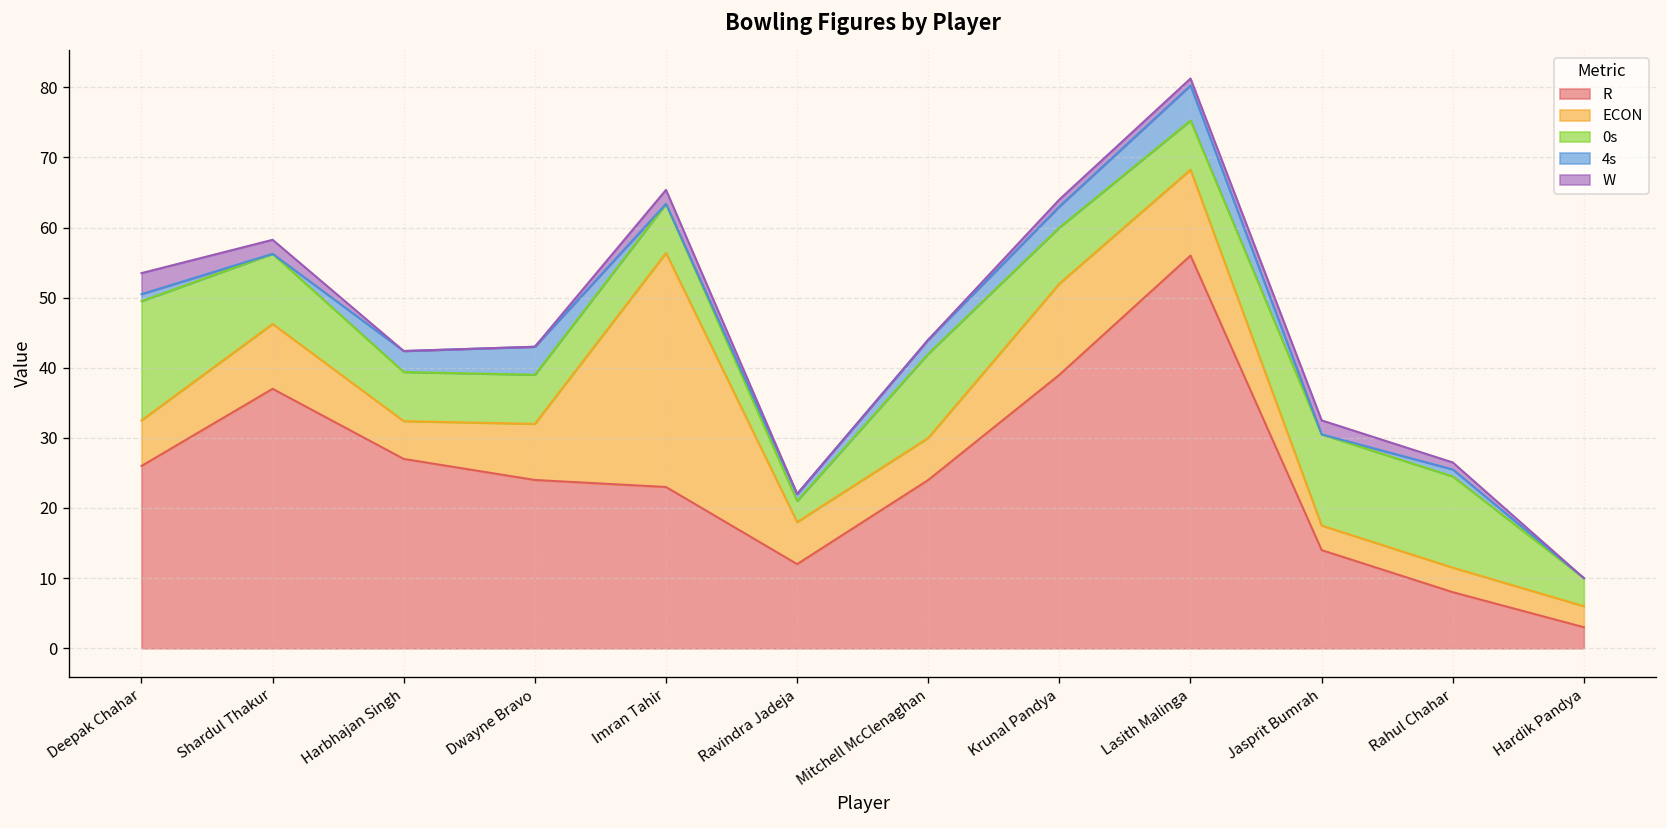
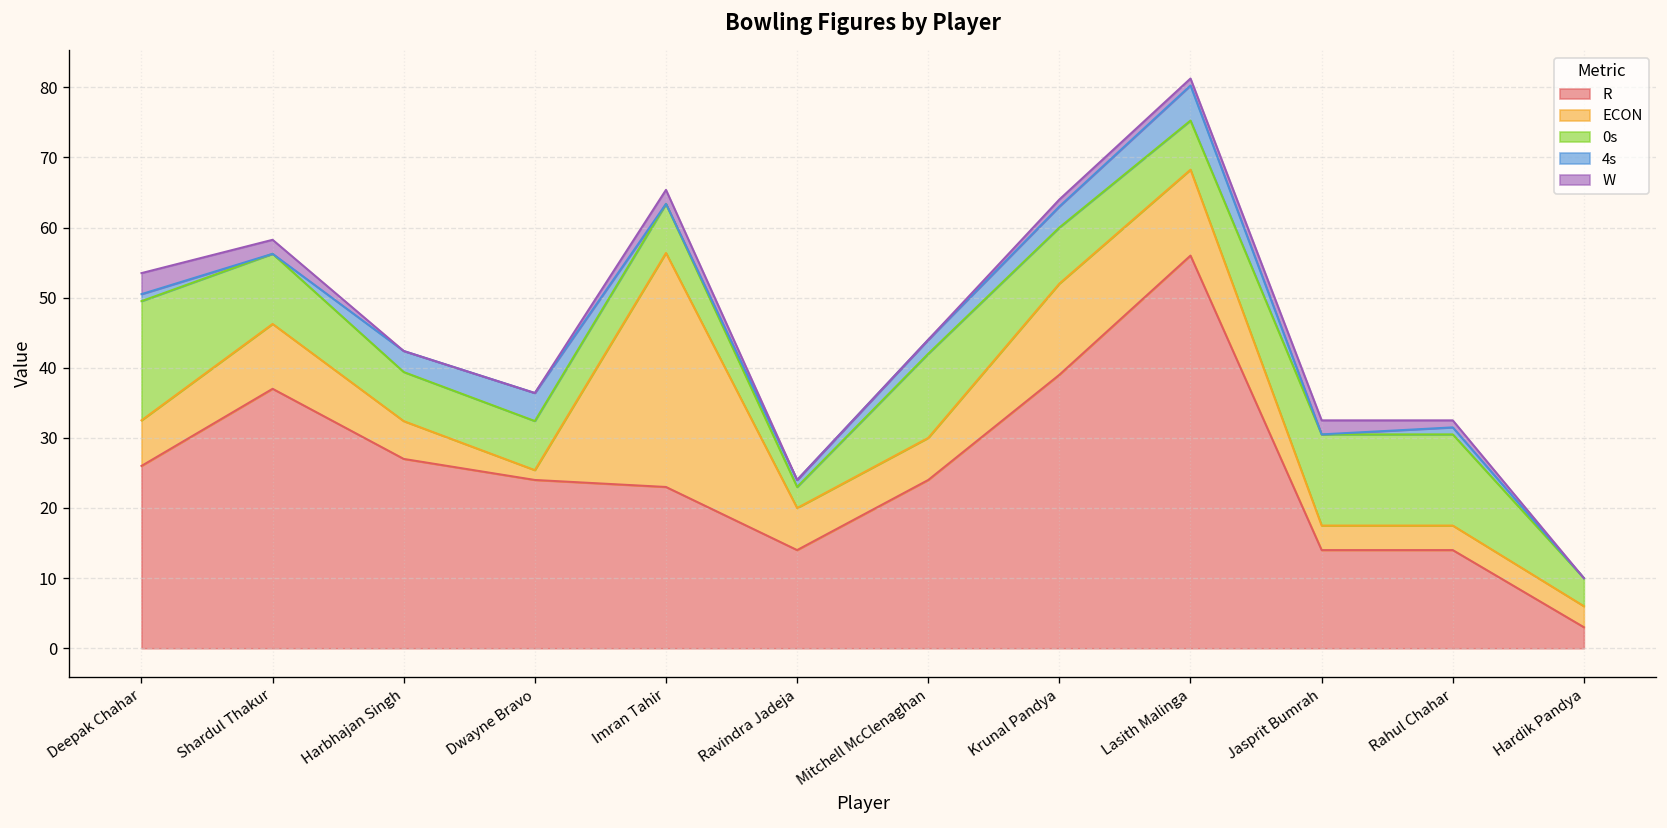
  {
    "R": {
      "Deepak Chahar": 26,
      "Shardul Thakur": 37,
      "Harbhajan Singh": 27,
      "Dwayne Bravo": 24,
      "Imran Tahir": 23,
-     "Ravindra Jadeja": 12,
+     "Ravindra Jadeja": 14,
      "Mitchell McClenaghan": 24,
      "Krunal Pandya": 39,
      "Lasith Malinga": 56,
      "Jasprit Bumrah": 14,
-     "Rahul Chahar": 8,
+     "Rahul Chahar": 14,
      "Hardik Pandya": 3
    },
    "ECON": {
      "Deepak Chahar": 7,
      "Shardul Thakur": 9,
      "Harbhajan Singh": 5,
-     "Dwayne Bravo": 8,
+     "Dwayne Bravo": 1,
      "Imran Tahir": 33,
      "Ravindra Jadeja": 6,
      "Mitchell McClenaghan": 6,
      "Krunal Pandya": 13,
      "Lasith Malinga": 12,
      "Jasprit Bumrah": 4,
      "Rahul Chahar": 4,
      "Hardik Pandya": 3
    },
    "0s": {
      "Deepak Chahar": 17,
      "Harbhajan Singh": 7,
      "Dwayne Bravo": 7,
      "Ravindra Jadeja": 3,
      "Mitchell McClenaghan": 12,
      "Krunal Pandya": 8,
      "Lasith Malinga": 7,
      "Rahul Chahar": 13
    },
    "4s": {
      "Deepak Chahar": 1,
      "Krunal Pandya": 3,
      "Lasith Malinga": 5,
      "Rahul Chahar": 1
    },
    "W": {
      "Deepak Chahar": 3,
      "Shardul Thakur": 2,
      "Imran Tahir": 2,
      "Krunal Pandya": 1,
      "Lasith Malinga": 1,
      "Jasprit Bumrah": 2,
      "Rahul Chahar": 1
    }
  }
